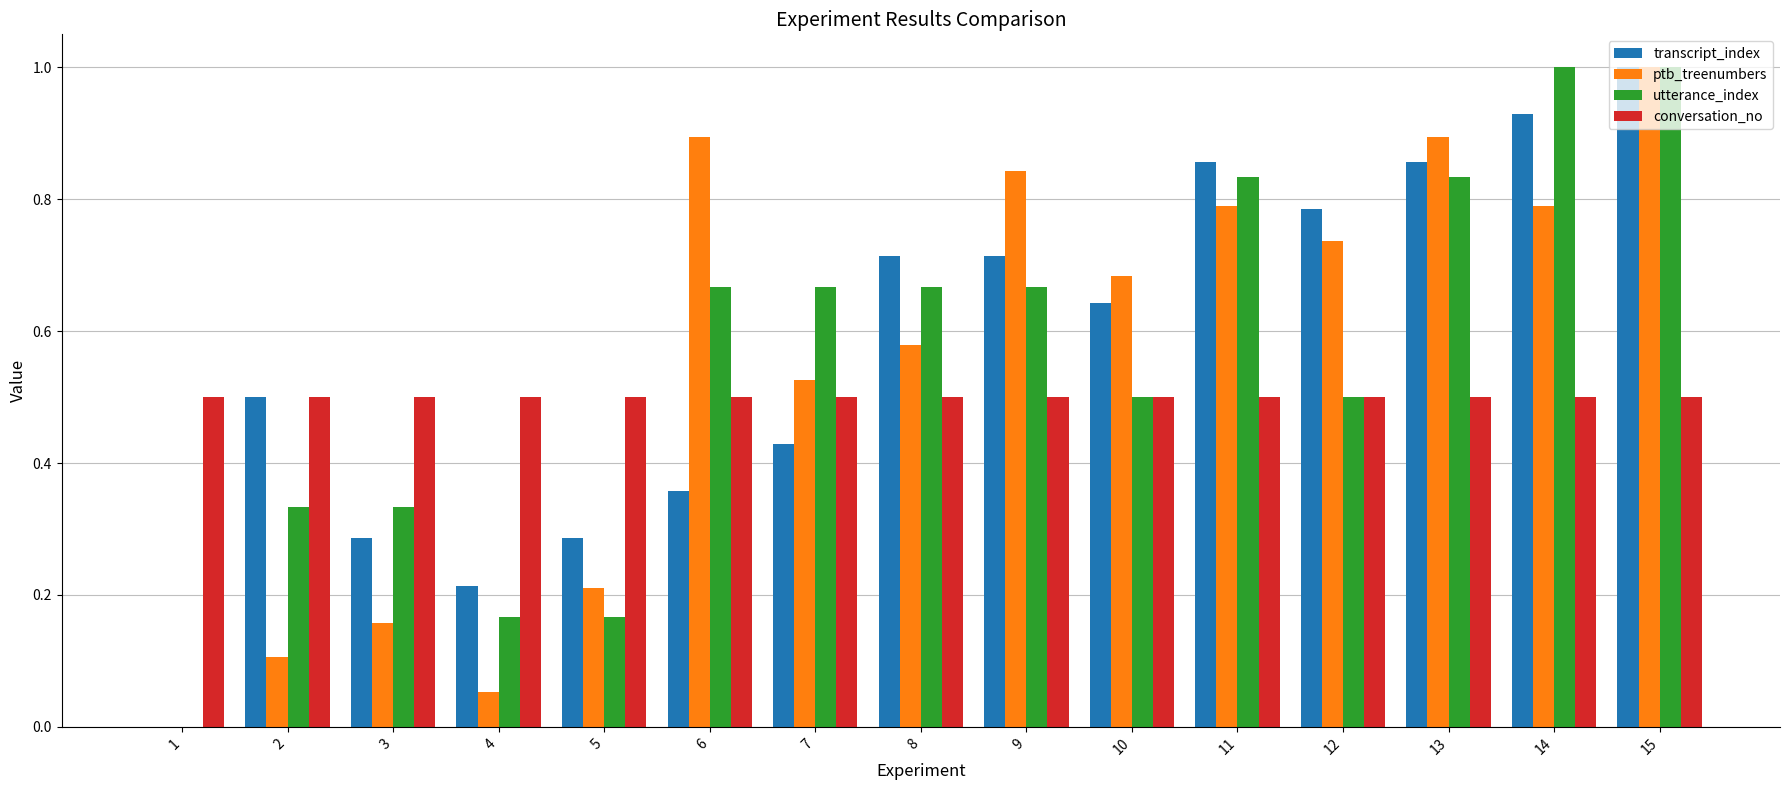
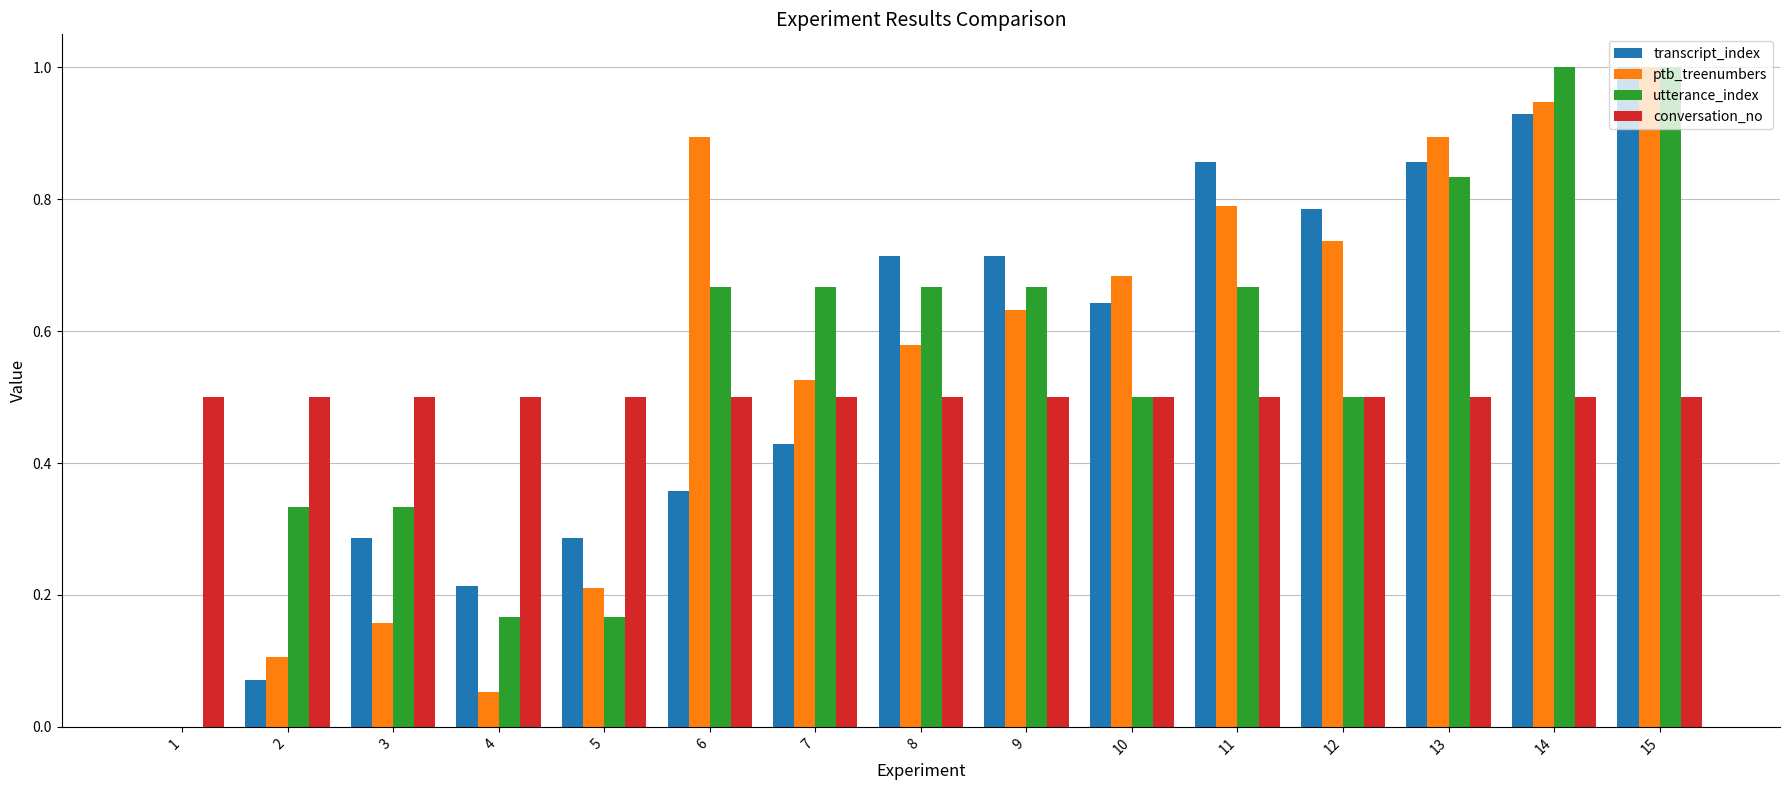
  {
    "transcript_index": {
      "1": 0.00,
-     "2": 0.50,
+     "2": 0.07,
      "3": 0.29,
      "4": 0.21,
      "5": 0.29,
      "6": 0.36,
      "7": 0.43,
      "8": 0.71,
      "9": 0.71,
      "10": 0.64,
      "11": 0.86,
      "12": 0.79,
      "13": 0.86,
      "14": 0.93
    },
    "ptb_treenumbers": {
      "1": 0.00,
      "2": 0.11,
      "3": 0.16,
      "4": 0.05,
      "5": 0.21,
      "6": 0.89,
      "7": 0.53,
      "8": 0.58,
-     "9": 0.84,
+     "9": 0.63,
      "10": 0.68,
      "11": 0.79,
      "12": 0.74,
      "13": 0.89,
-     "14": 0.79
+     "14": 0.95
    },
    "utterance_index": {
      "1": 0.00,
      "2": 0.33,
      "3": 0.33,
      "4": 0.17,
      "5": 0.17,
      "6": 0.67,
      "7": 0.67,
      "8": 0.67,
      "9": 0.67,
      "10": 0.50,
-     "11": 0.83,
+     "11": 0.67,
      "12": 0.50,
      "13": 0.83,
      "14": 1.00
    },
    "conversation_no": {
      "1": 0.50,
      "2": 0.50,
      "3": 0.50,
      "4": 0.50,
      "5": 0.50,
      "6": 0.50,
      "7": 0.50,
      "8": 0.50,
      "9": 0.50,
      "10": 0.50,
      "11": 0.50,
      "12": 0.50,
      "13": 0.50,
      "14": 0.50,
      "15": 0.50
    }
  }
